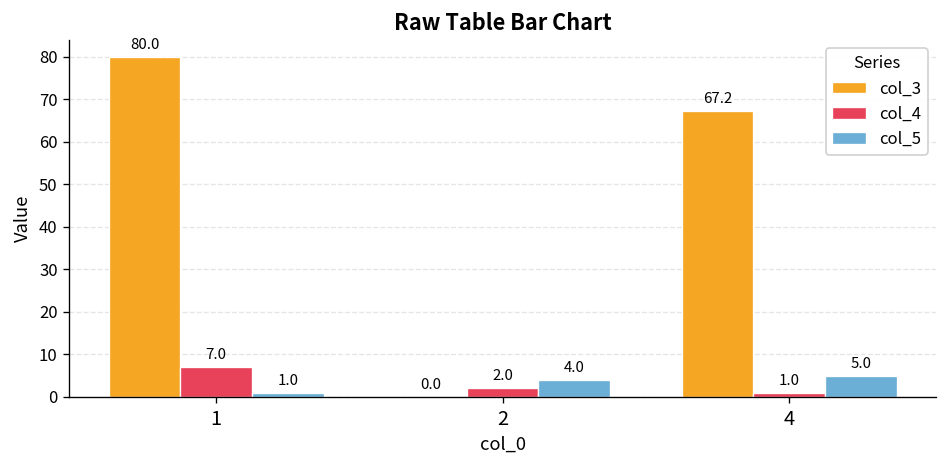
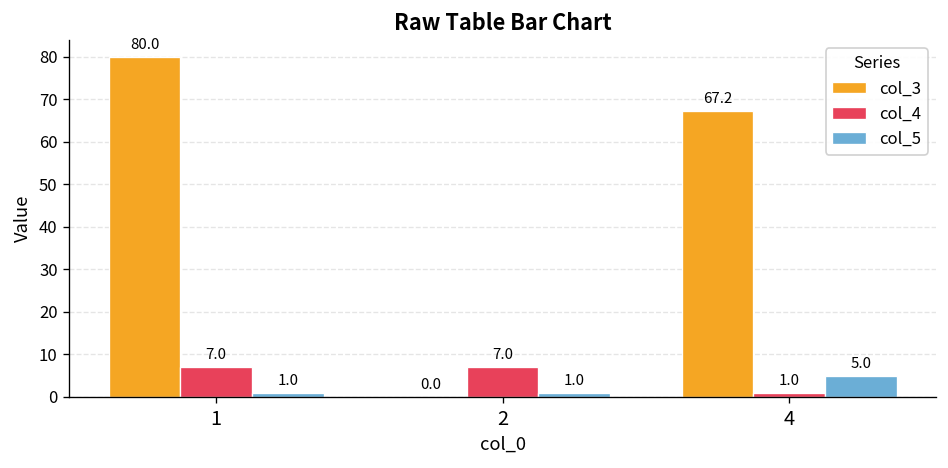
  {
    "col_3": {
      "1": 80.0,
      "2": 0.0,
      "4": 67.2
    },
    "col_4": {
      "1": 7.0,
-     "2": 2.0,
+     "2": 7.0,
      "4": 1.0
    },
    "col_5": {
      "1": 1.0,
-     "2": 4.0,
+     "2": 1.0,
      "4": 5.0
    }
  }
